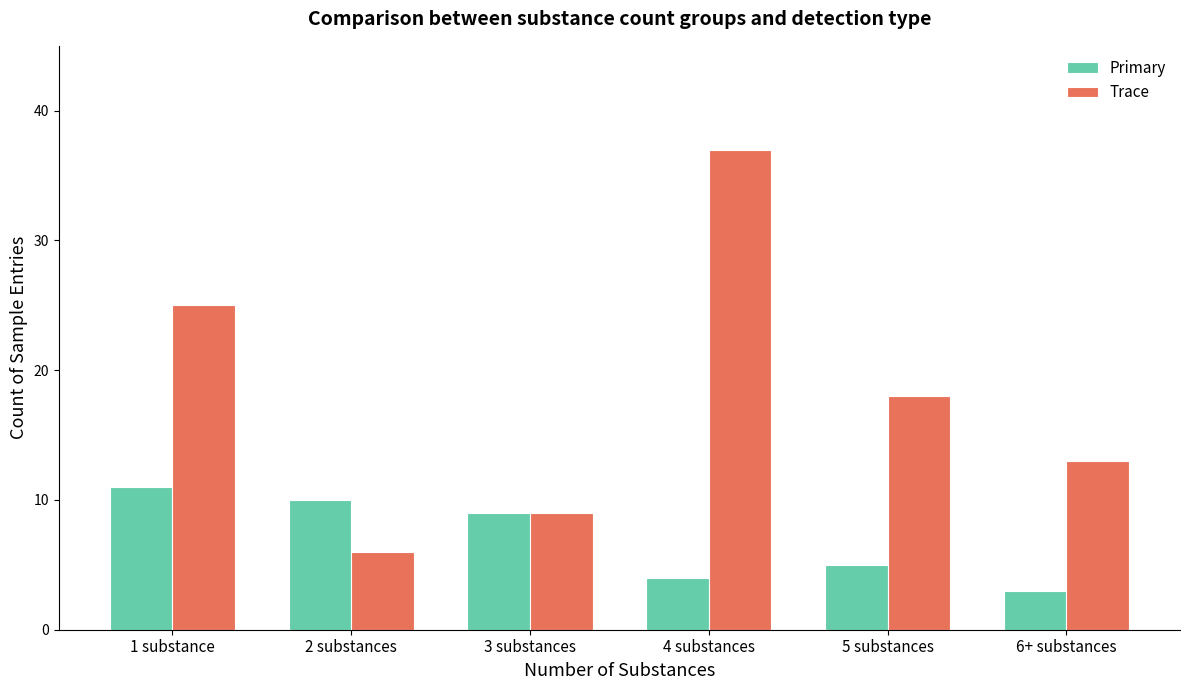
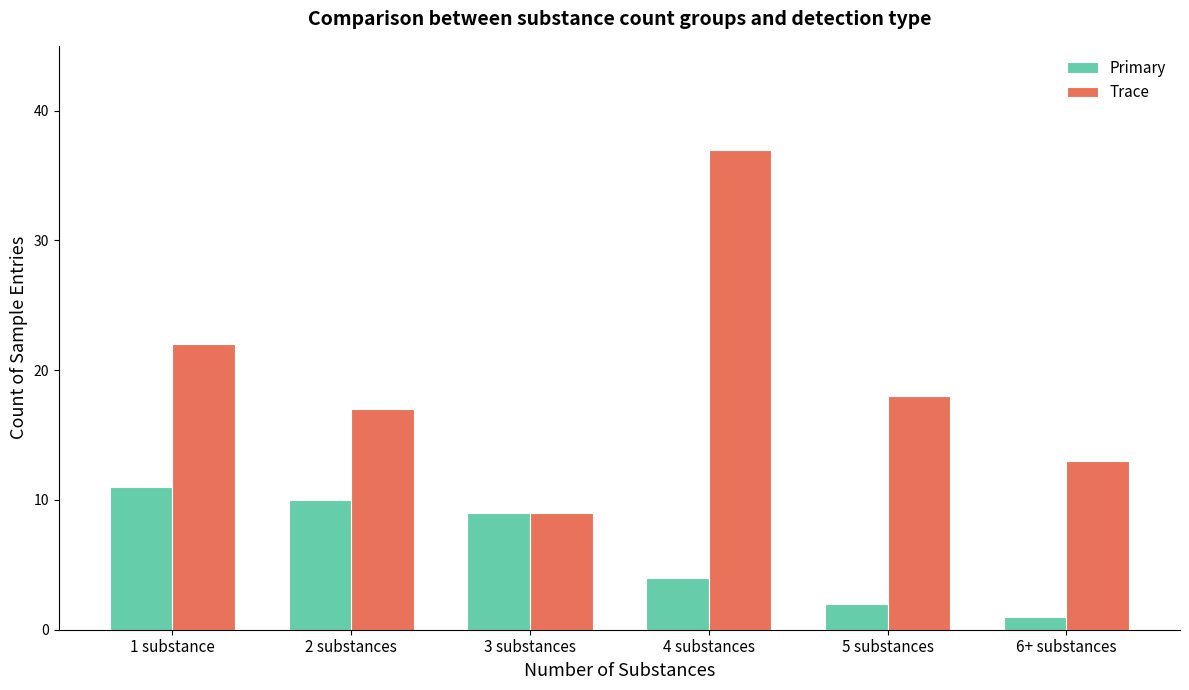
  {
    "Primary": {
      "1 substance": 11,
      "2 substances": 10,
      "3 substances": 9,
      "4 substances": 4,
-     "5 substances": 5,
-     "6+ substances": 3
+     "5 substances": 2,
+     "6+ substances": 1
    },
    "Trace": {
-     "1 substance": 25,
-     "2 substances": 6,
+     "1 substance": 22,
+     "2 substances": 17,
      "3 substances": 9,
      "4 substances": 37,
      "5 substances": 18,
      "6+ substances": 13
    }
  }
